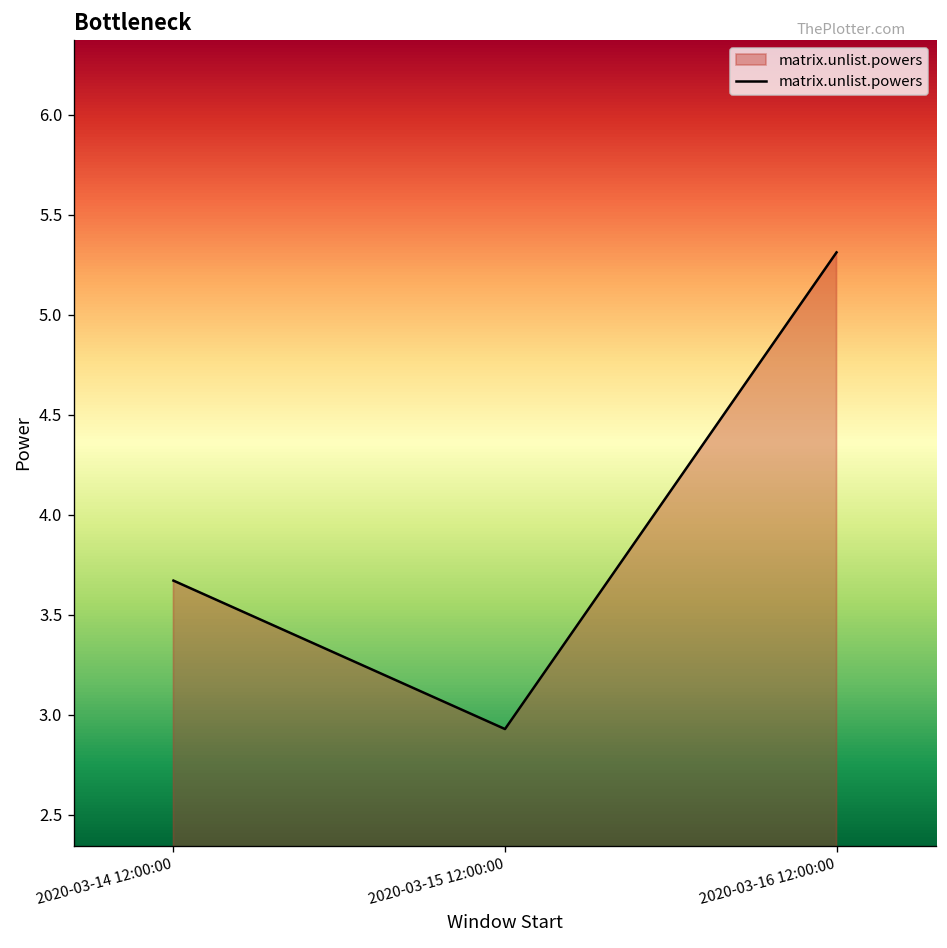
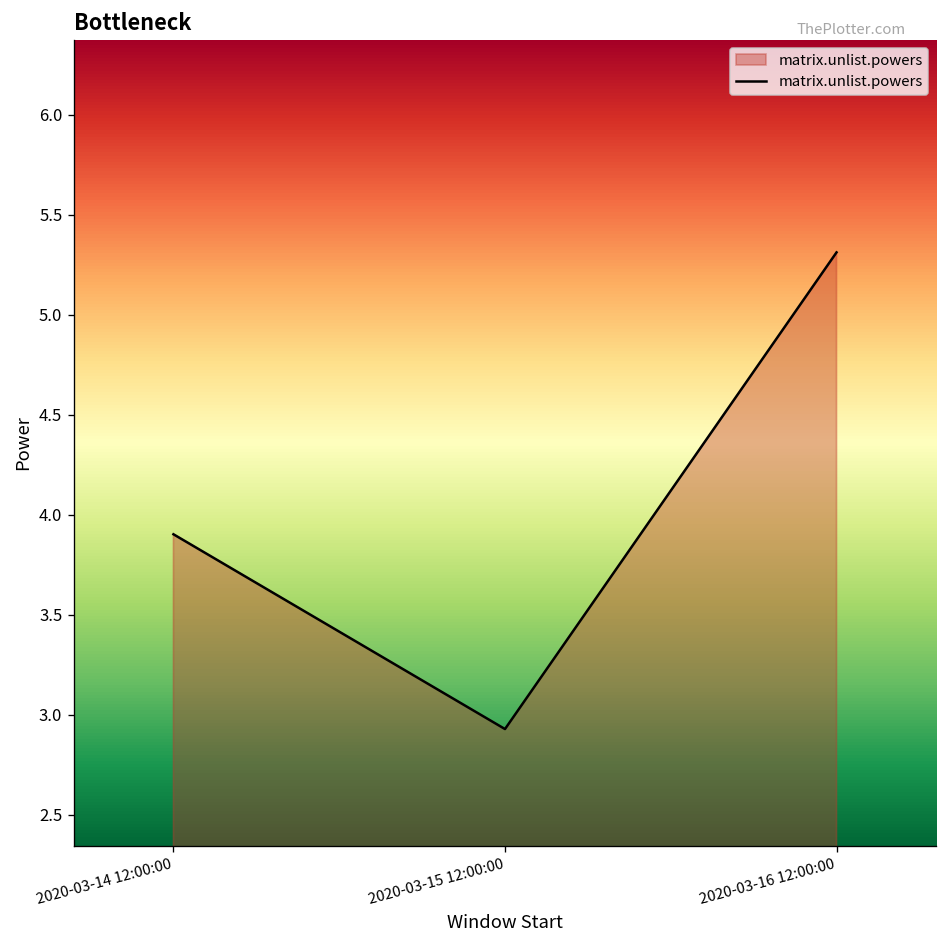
  {
-   "2020-03-14 12:00:00": 3.67,
+   "2020-03-14 12:00:00": 3.90,
    "2020-03-15 12:00:00": 2.93,
    "2020-03-16 12:00:00": 5.31
  }
